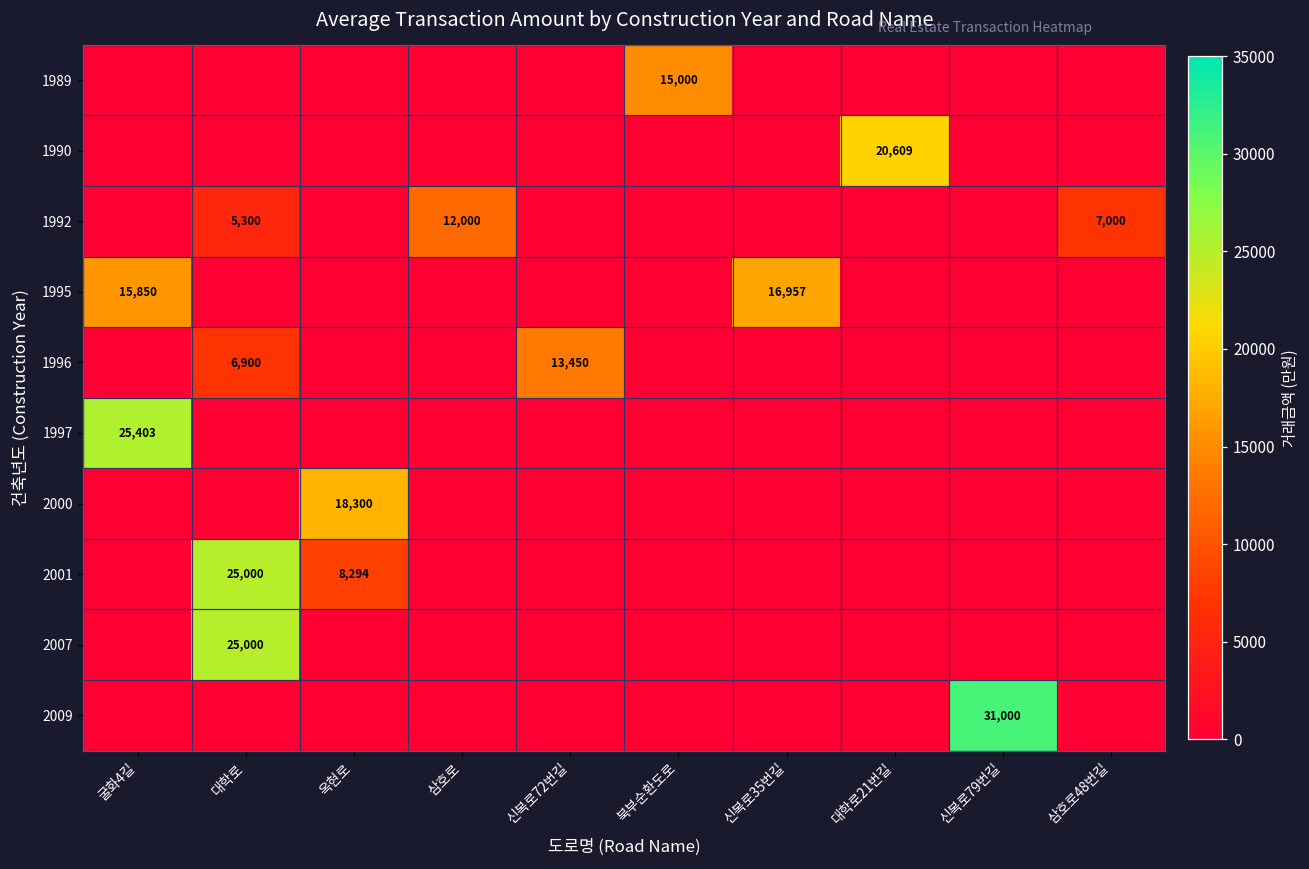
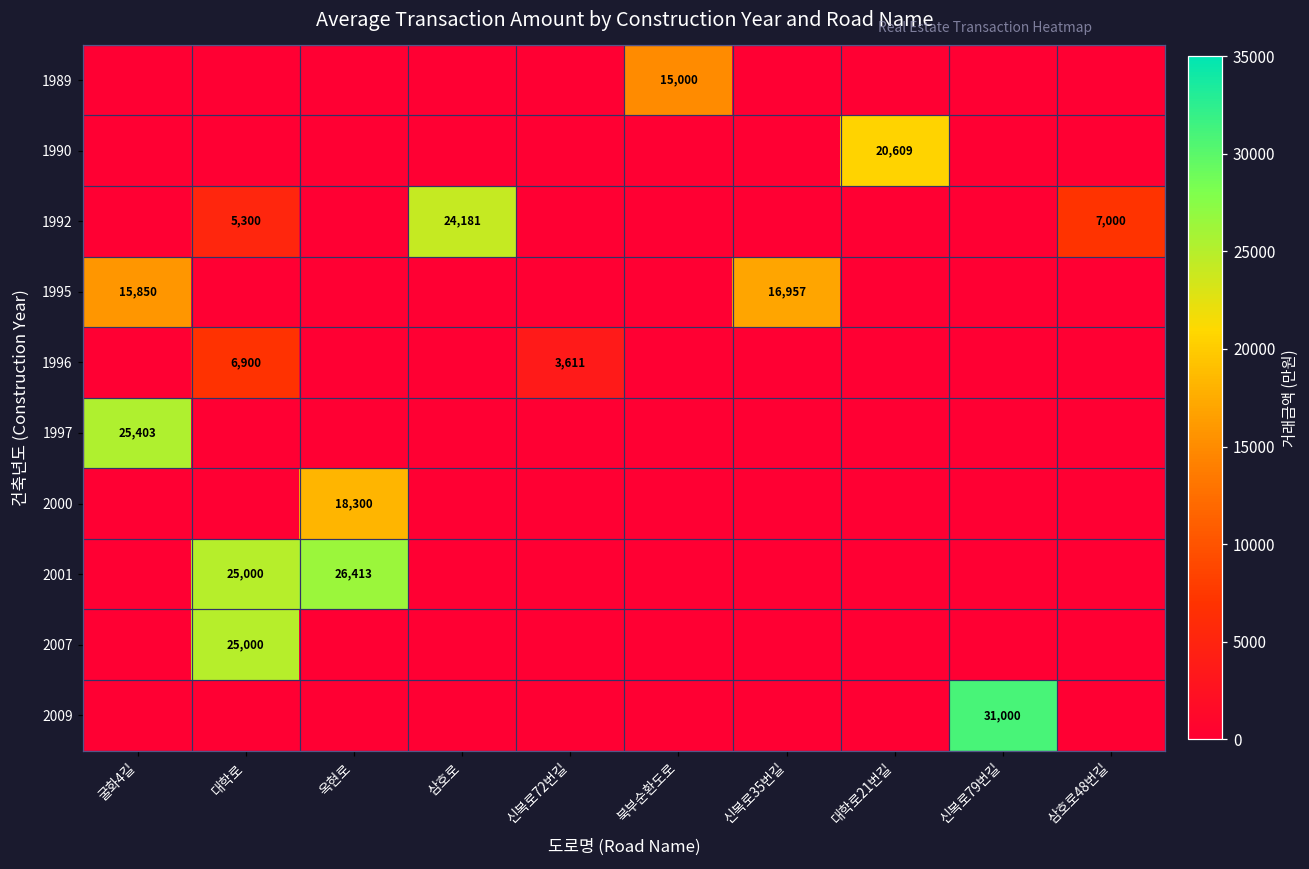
  {
    "1989": {
      "북부순환도로": "15,000"
    },
    "1990": {
      "대학로21번길": "20,609"
    },
    "1992": {
      "대학로": "5,300",
-     "삼호로": "12,000",
+     "삼호로": "24,181",
      "삼호로48번길": "7,000"
    },
    "1995": {
      "굴화4길": "15,850",
      "신복로35번길": "16,957"
    },
    "1996": {
      "대학로": "6,900",
-     "신복로72번길": "13,450"
+     "신복로72번길": "3,611"
    },
    "1997": {
      "굴화4길": "25,403"
    },
    "2000": {
      "옥현로": "18,300"
    },
    "2001": {
      "대학로": "25,000",
-     "옥현로": "8,294"
+     "옥현로": "26,413"
    },
    "2007": {
      "대학로": "25,000"
    },
    "2009": {
      "신복로79번길": "31,000"
    }
  }
